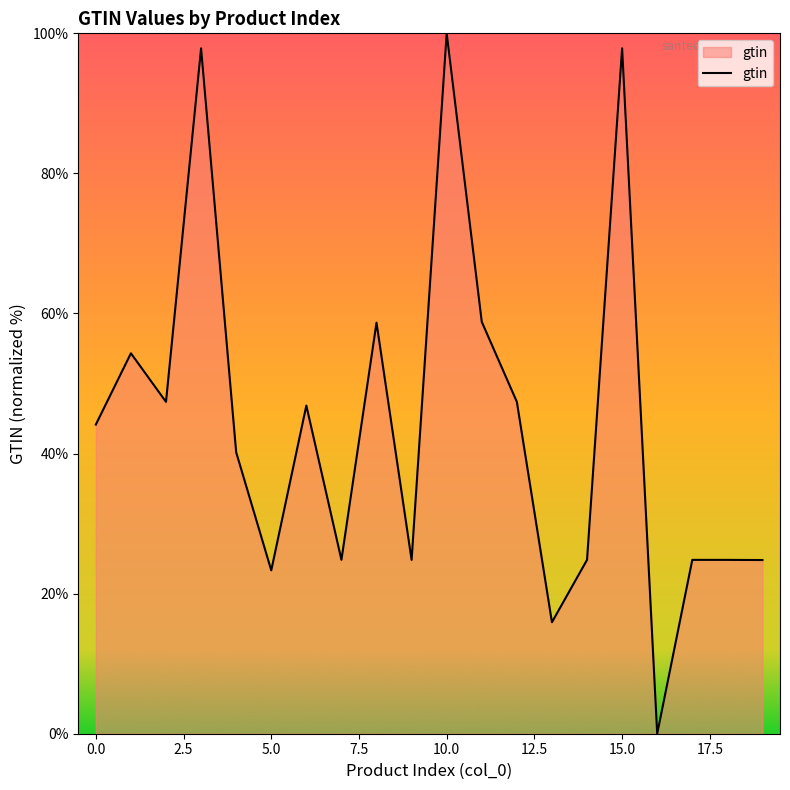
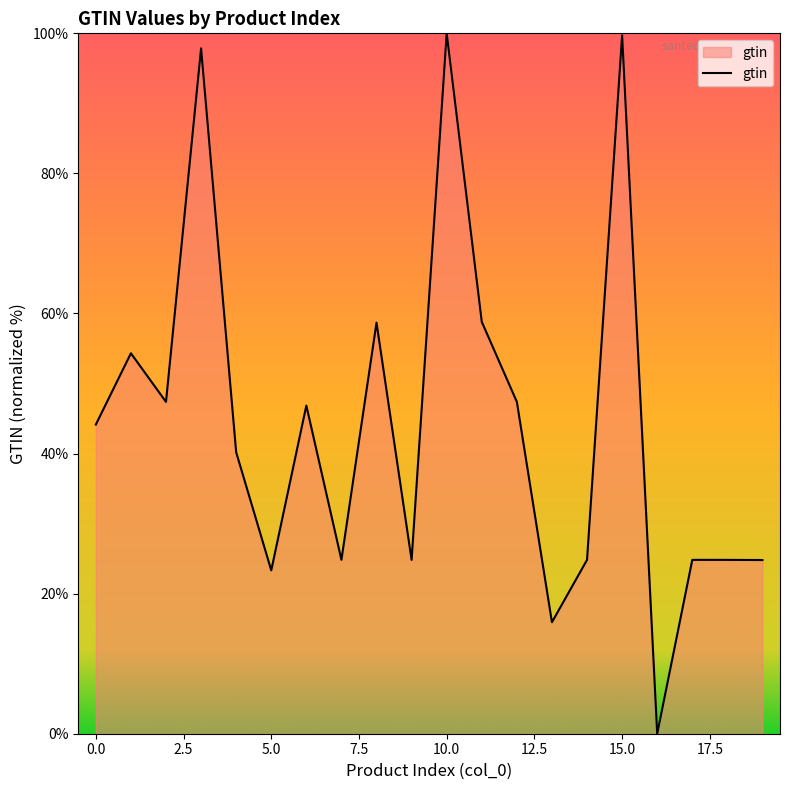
  {
    "0.0": "44%",
    "5.0": "23%",
    "10.0": "100%",
-   "15.0": "98%"
+   "15.0": "100%"
  }
